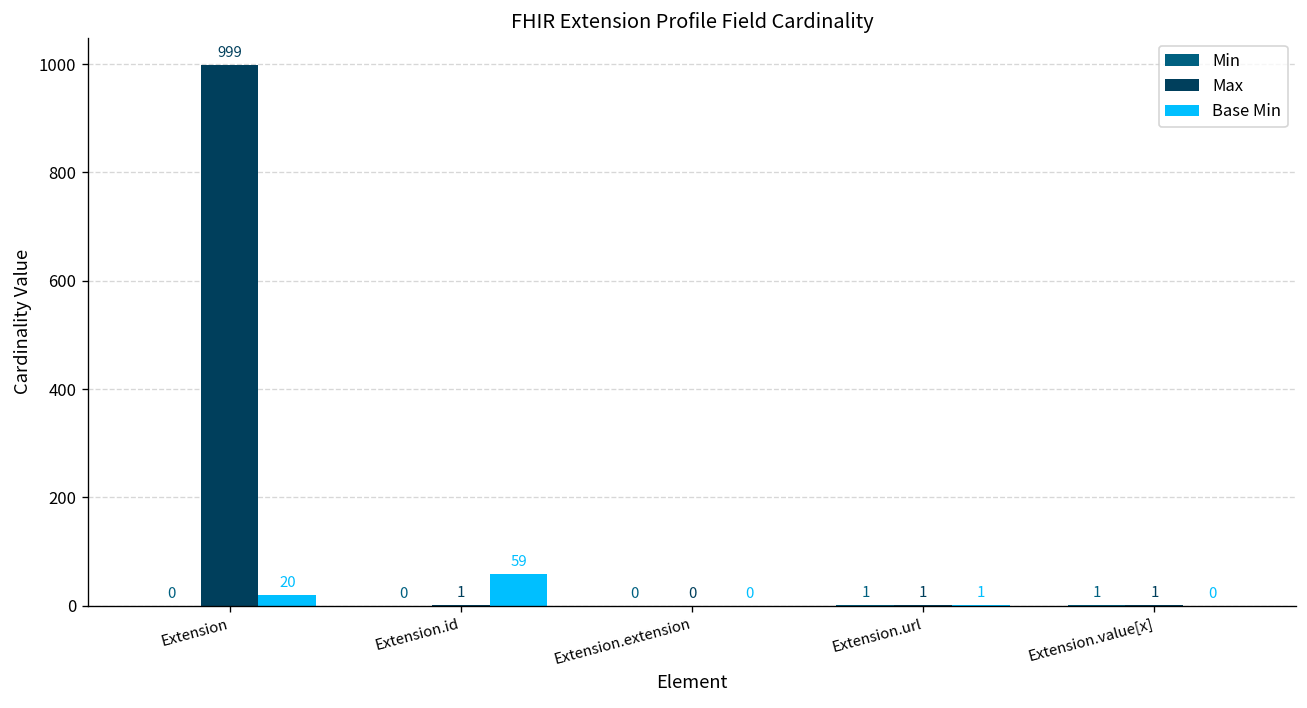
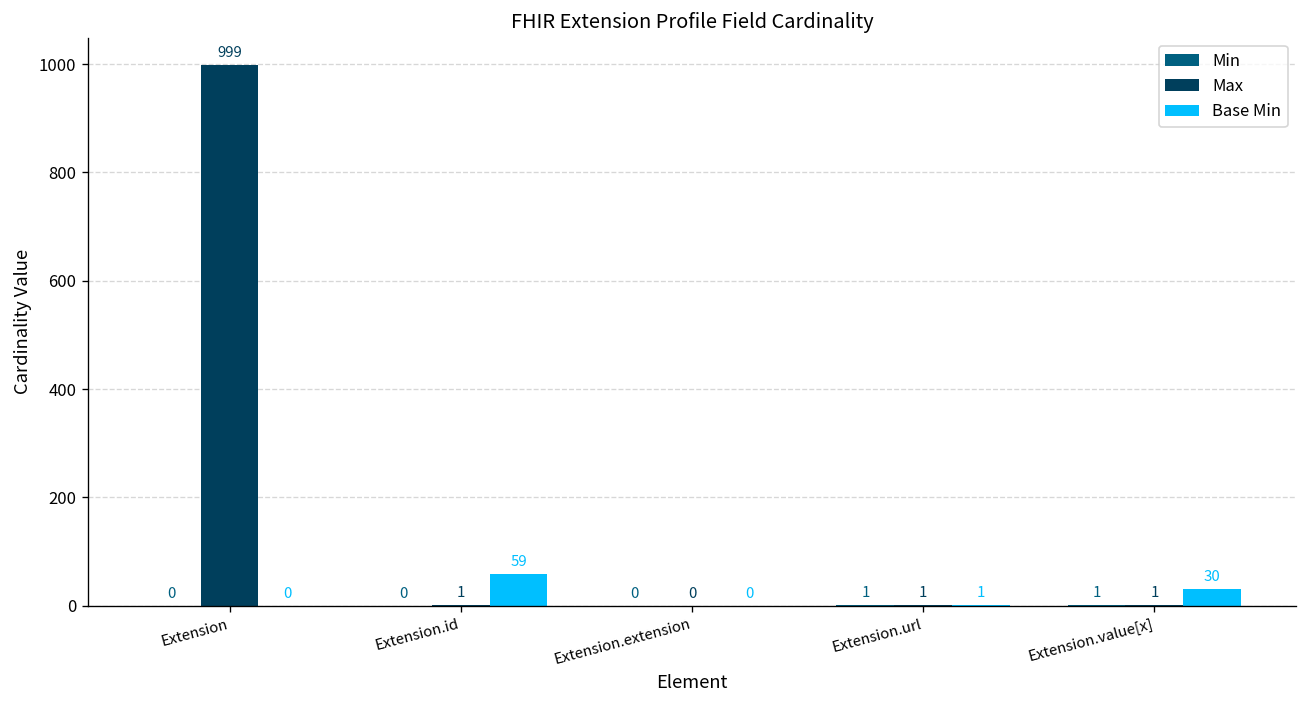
  {
    "Base Min": {
-     "Extension": 20,
+     "Extension": 0,
      "Extension.id": 59,
      "Extension.extension": 0,
      "Extension.url": 1,
-     "Extension.value[x]": 0
+     "Extension.value[x]": 30
    }
  }
